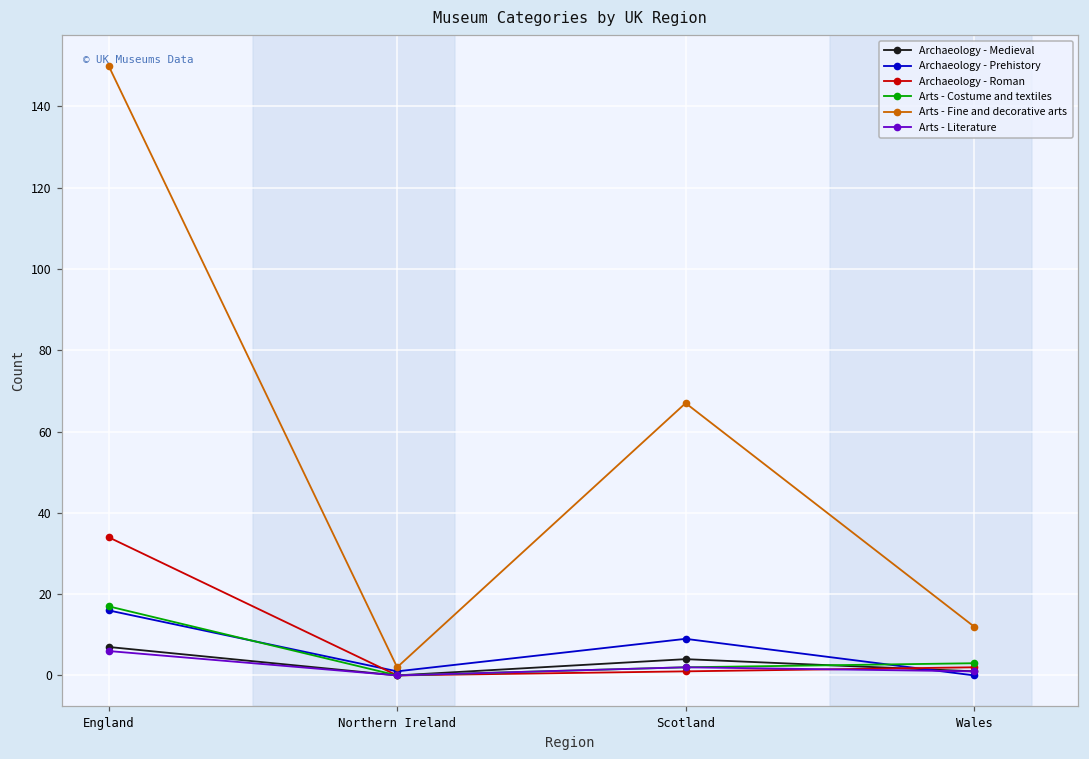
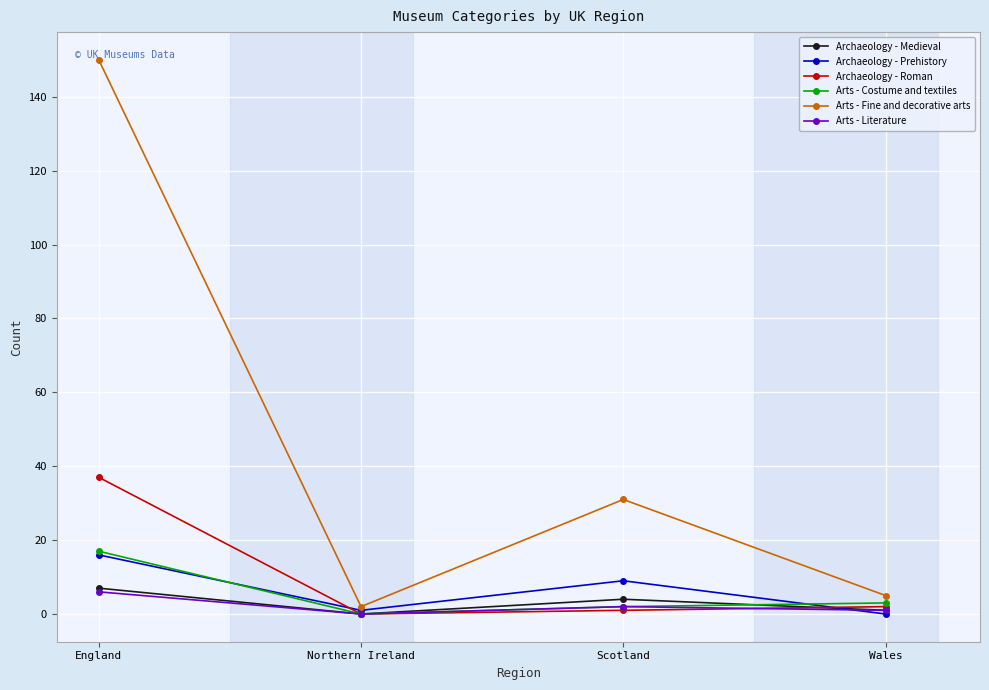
  {
    "Archaeology - Medieval": {
      "England": 7,
      "Scotland": 4
    },
    "Archaeology - Prehistory": {
      "England": 16,
      "Northern Ireland": 1,
      "Scotland": 9,
      "Wales": 0
    },
    "Archaeology - Roman": {
-     "England": 34,
+     "England": 37,
      "Scotland": 1,
      "Wales": 2
    },
    "Arts - Costume and textiles": {
      "England": 17,
      "Wales": 3
    },
    "Arts - Fine and decorative arts": {
      "England": 150,
      "Northern Ireland": 2,
-     "Scotland": 67,
-     "Wales": 12
+     "Scotland": 31,
+     "Wales": 5
    },
    "Arts - Literature": {
      "England": 6
    }
  }
